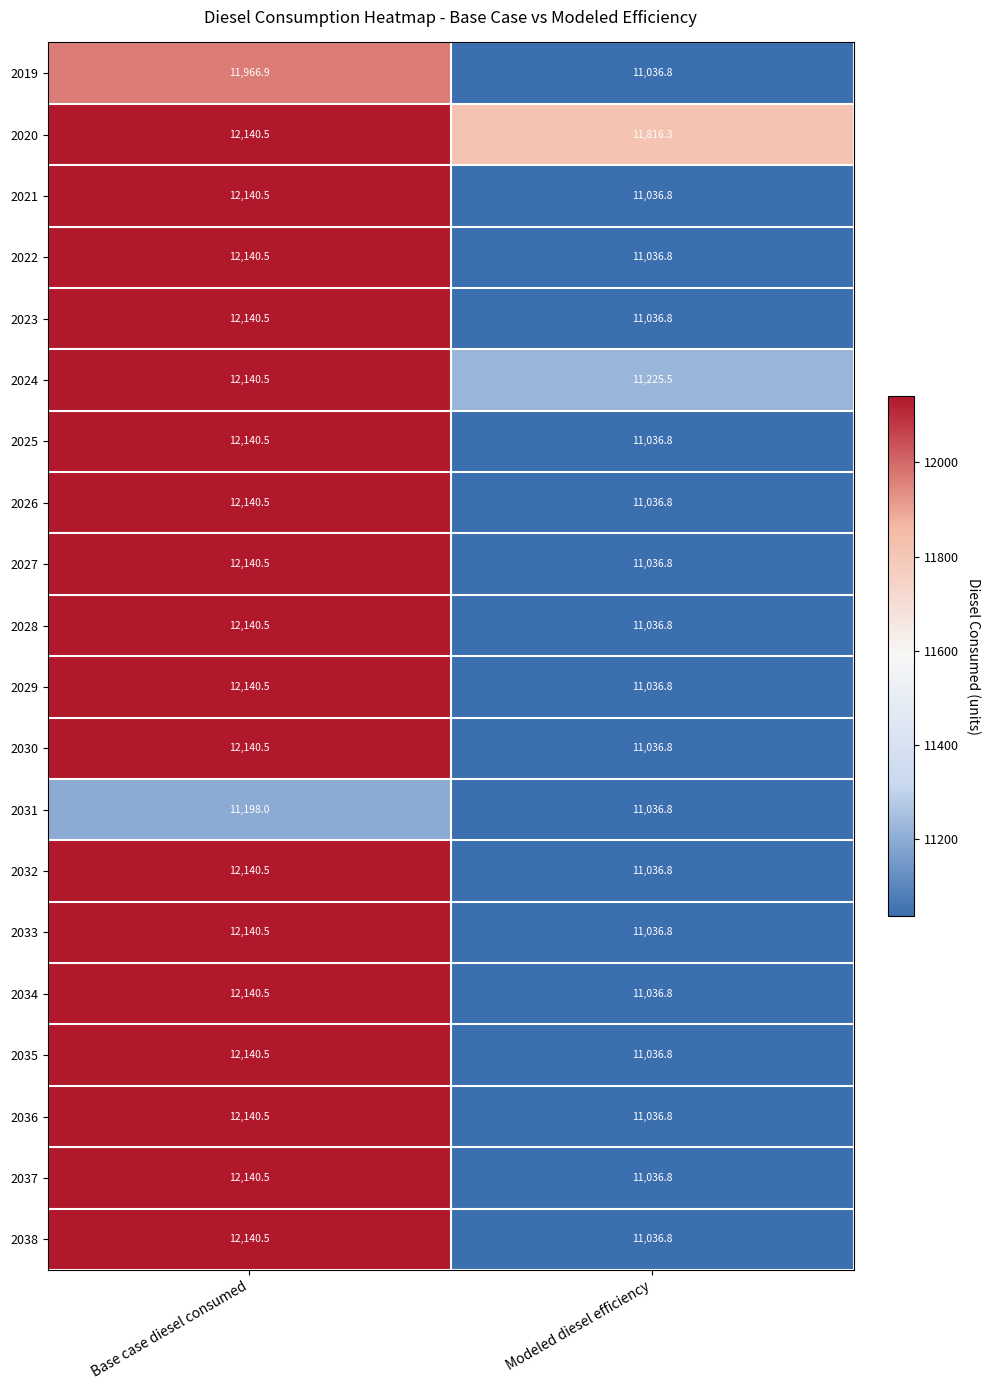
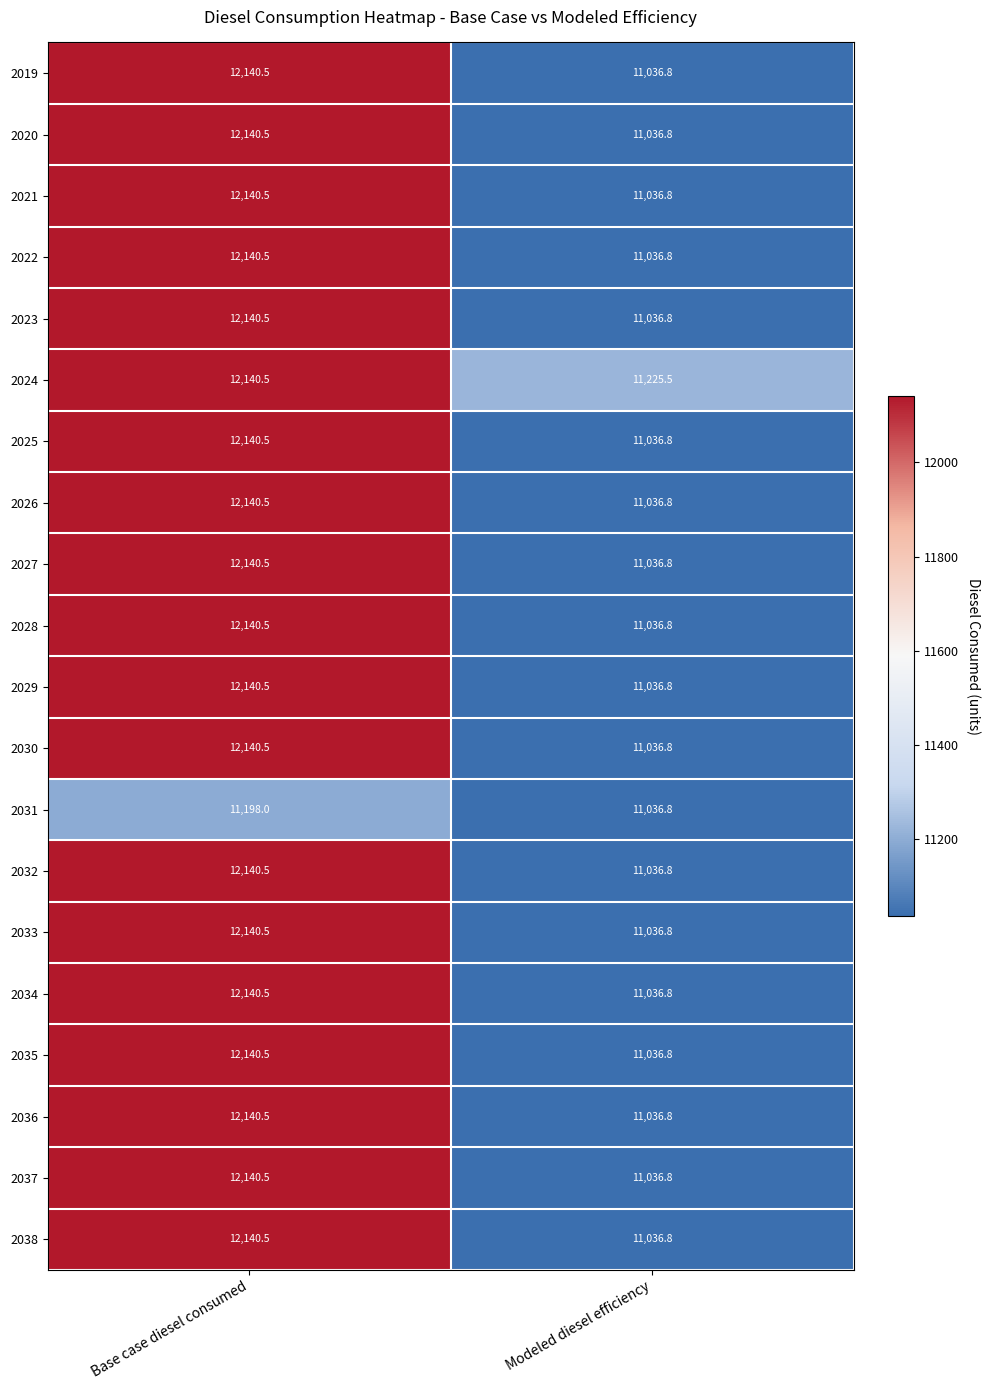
  {
    "2019": {
-     "Base case diesel consumed": "11,966.9",
+     "Base case diesel consumed": "12,140.5",
      "Modeled diesel efficiency": "11,036.8"
    },
    "2020": {
      "Base case diesel consumed": "12,140.5",
-     "Modeled diesel efficiency": "11,816.3"
+     "Modeled diesel efficiency": "11,036.8"
    },
    "2021": {
      "Base case diesel consumed": "12,140.5",
      "Modeled diesel efficiency": "11,036.8"
    },
    "2022": {
      "Base case diesel consumed": "12,140.5",
      "Modeled diesel efficiency": "11,036.8"
    },
    "2023": {
      "Base case diesel consumed": "12,140.5",
      "Modeled diesel efficiency": "11,036.8"
    },
    "2024": {
      "Base case diesel consumed": "12,140.5",
      "Modeled diesel efficiency": "11,225.5"
    },
    "2025": {
      "Base case diesel consumed": "12,140.5",
      "Modeled diesel efficiency": "11,036.8"
    },
    "2026": {
      "Base case diesel consumed": "12,140.5",
      "Modeled diesel efficiency": "11,036.8"
    },
    "2027": {
      "Base case diesel consumed": "12,140.5",
      "Modeled diesel efficiency": "11,036.8"
    },
    "2028": {
      "Base case diesel consumed": "12,140.5",
      "Modeled diesel efficiency": "11,036.8"
    },
    "2029": {
      "Base case diesel consumed": "12,140.5",
      "Modeled diesel efficiency": "11,036.8"
    },
    "2030": {
      "Base case diesel consumed": "12,140.5",
      "Modeled diesel efficiency": "11,036.8"
    },
    "2031": {
      "Base case diesel consumed": "11,198.0",
      "Modeled diesel efficiency": "11,036.8"
    },
    "2032": {
      "Base case diesel consumed": "12,140.5",
      "Modeled diesel efficiency": "11,036.8"
    },
    "2033": {
      "Base case diesel consumed": "12,140.5",
      "Modeled diesel efficiency": "11,036.8"
    },
    "2034": {
      "Base case diesel consumed": "12,140.5",
      "Modeled diesel efficiency": "11,036.8"
    },
    "2035": {
      "Base case diesel consumed": "12,140.5",
      "Modeled diesel efficiency": "11,036.8"
    },
    "2036": {
      "Base case diesel consumed": "12,140.5",
      "Modeled diesel efficiency": "11,036.8"
    },
    "2037": {
      "Base case diesel consumed": "12,140.5",
      "Modeled diesel efficiency": "11,036.8"
    },
    "2038": {
      "Base case diesel consumed": "12,140.5",
      "Modeled diesel efficiency": "11,036.8"
    }
  }
